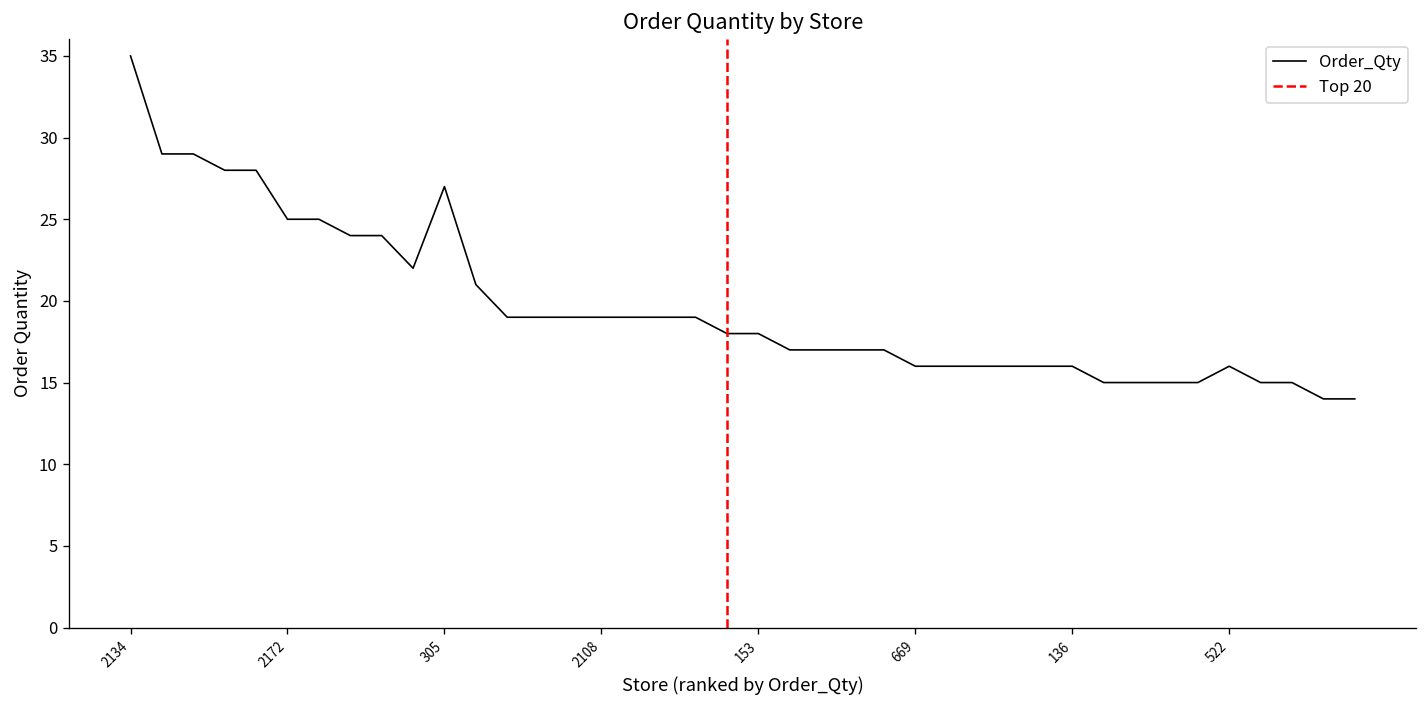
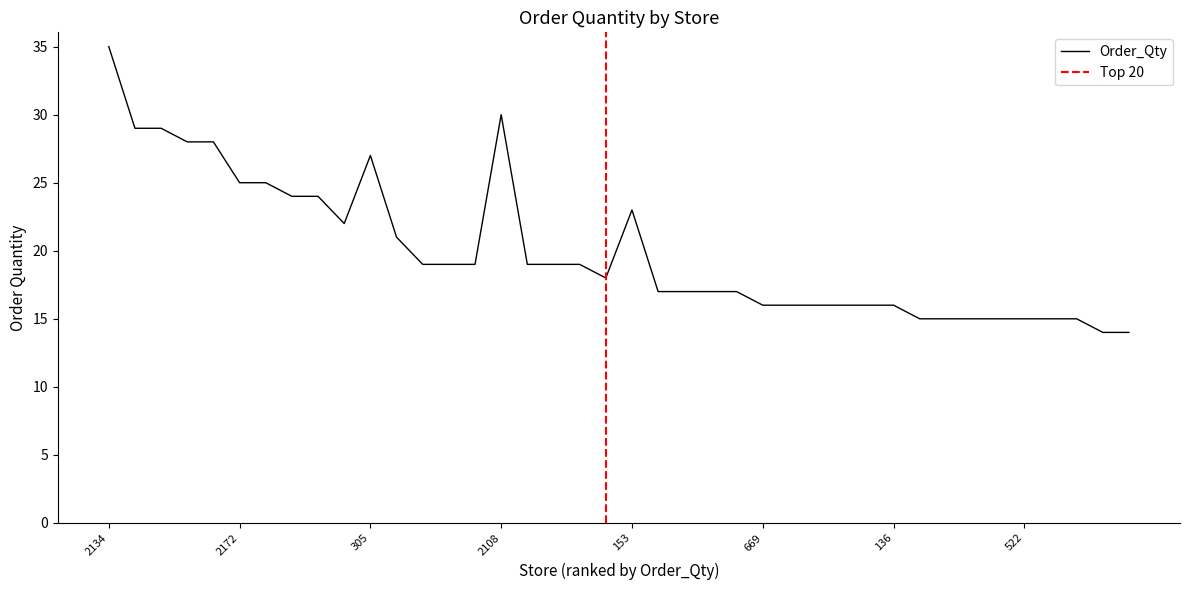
  {
    "2134": 35,
    "2172": 25,
    "305": 27,
-   "2108": 19,
-   "153": 18,
+   "2108": 30,
+   "153": 23,
    "669": 16,
    "136": 16,
-   "522": 16
+   "522": 15
  }
